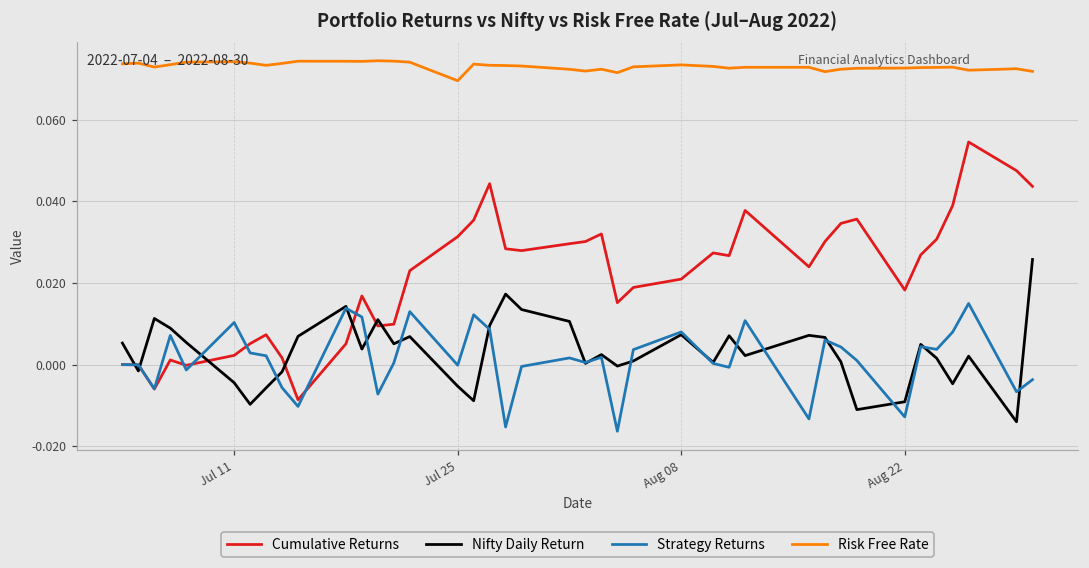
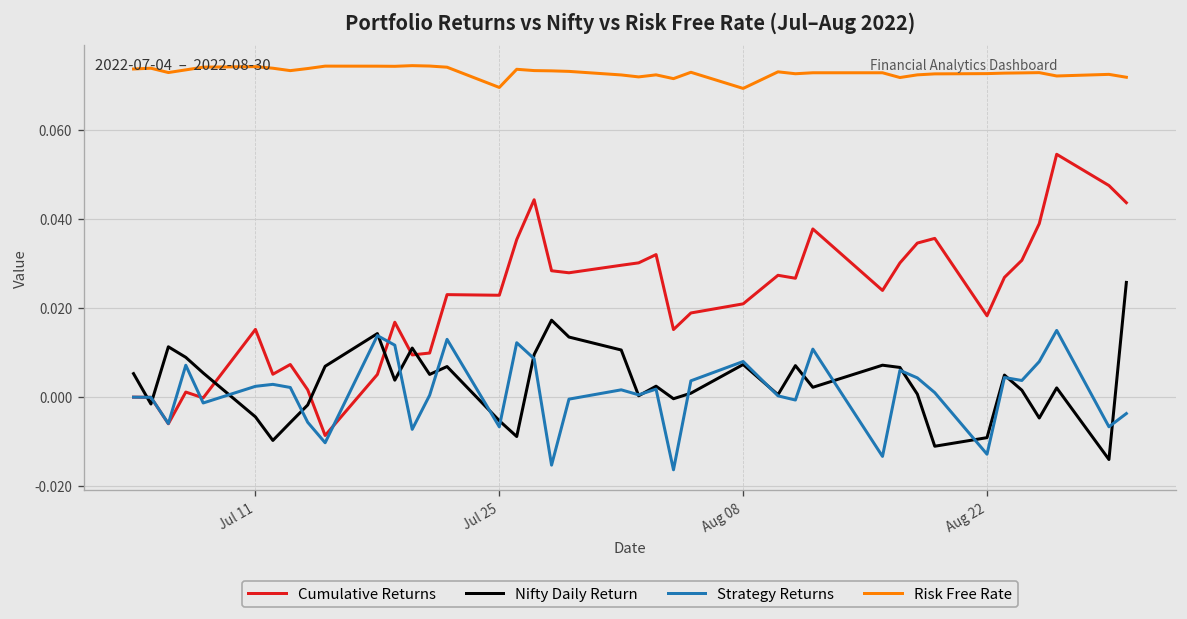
  {
    "Cumulative Returns": {
-     "Jul 11": 0.002,
-     "Jul 25": 0.031,
+     "Jul 11": 0.015,
+     "Jul 25": 0.023,
      "Aug 08": 0.021,
      "Aug 22": 0.018
    },
    "Nifty Daily Return": {
      "Jul 11": -0.004,
      "Jul 25": -0.005,
      "Aug 22": -0.009
    },
    "Strategy Returns": {
-     "Jul 11": 0.010,
-     "Jul 25": 0.000,
+     "Jul 11": 0.002,
+     "Jul 25": -0.007,
      "Aug 22": -0.013
    },
    "Risk Free Rate": {
      "Jul 25": 0.070,
-     "Aug 08": 0.073,
+     "Aug 08": 0.069,
      "Aug 22": 0.073
    }
  }
